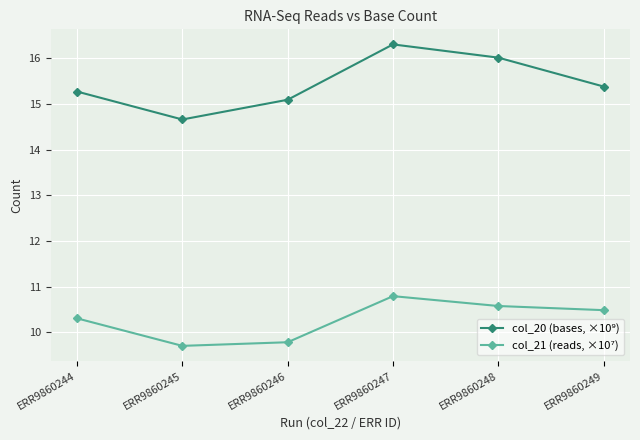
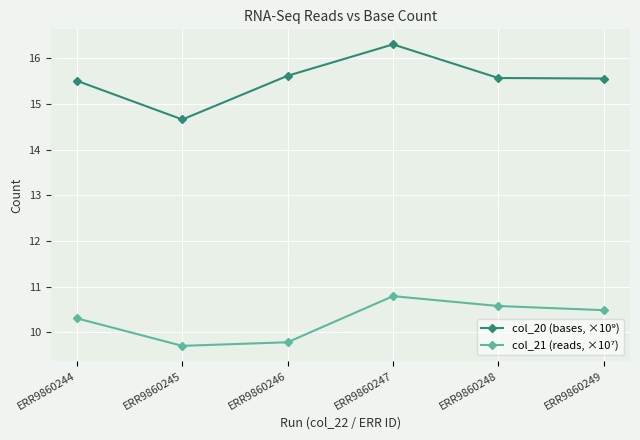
  {
    "col_20 (bases, ×10⁹)": {
-     "ERR9860244": 15.3,
+     "ERR9860244": 15.5,
      "ERR9860245": 14.7,
-     "ERR9860246": 15.1,
+     "ERR9860246": 15.6,
      "ERR9860247": 16.3,
-     "ERR9860248": 16.0,
-     "ERR9860249": 15.4
+     "ERR9860248": 15.6,
+     "ERR9860249": 15.6
    },
    "col_21 (reads, ×10⁷)": {
      "ERR9860244": 10.3,
      "ERR9860245": 9.7,
      "ERR9860246": 9.8,
      "ERR9860247": 10.8,
      "ERR9860248": 10.6,
      "ERR9860249": 10.5
    }
  }
